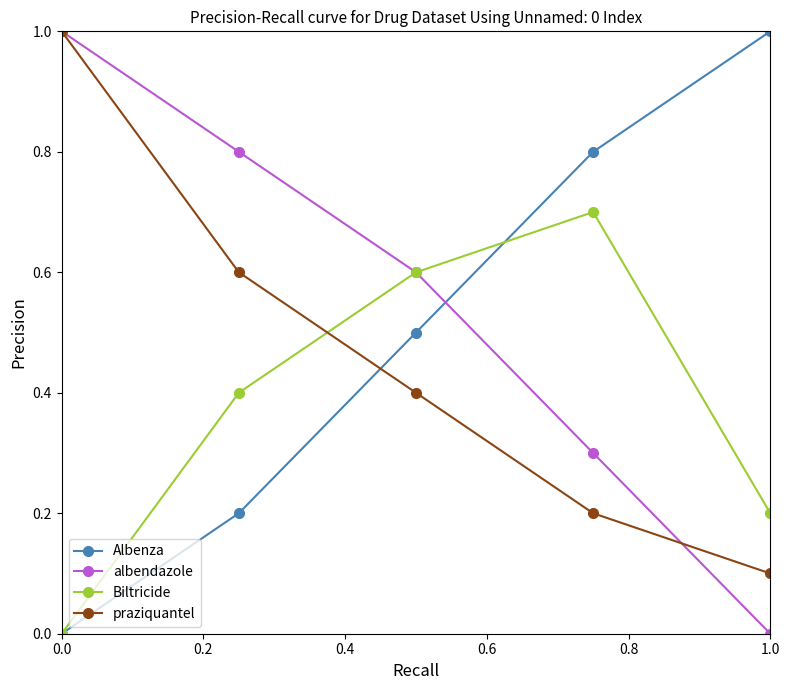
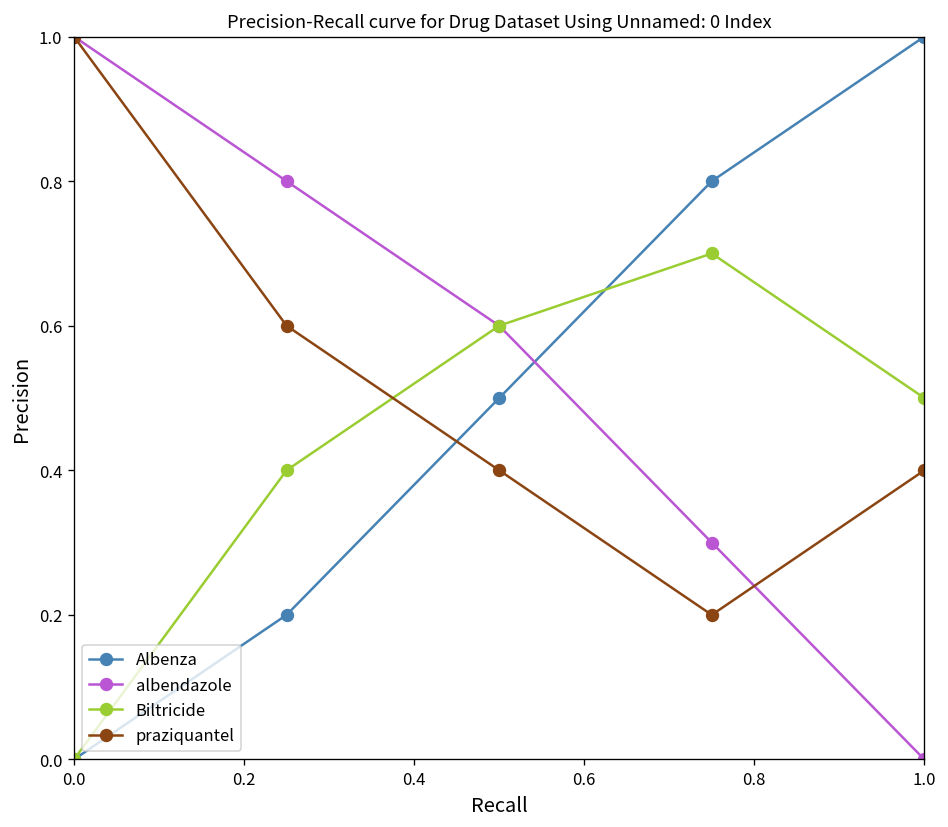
  {
    "Albenza": {
      "1.0": 1.0
    },
    "albendazole": {
      "1.0": 0.0
    },
    "Biltricide": {
-     "1.0": 0.2
+     "1.0": 0.5
    },
    "praziquantel": {
-     "1.0": 0.1
+     "1.0": 0.4
    }
  }
